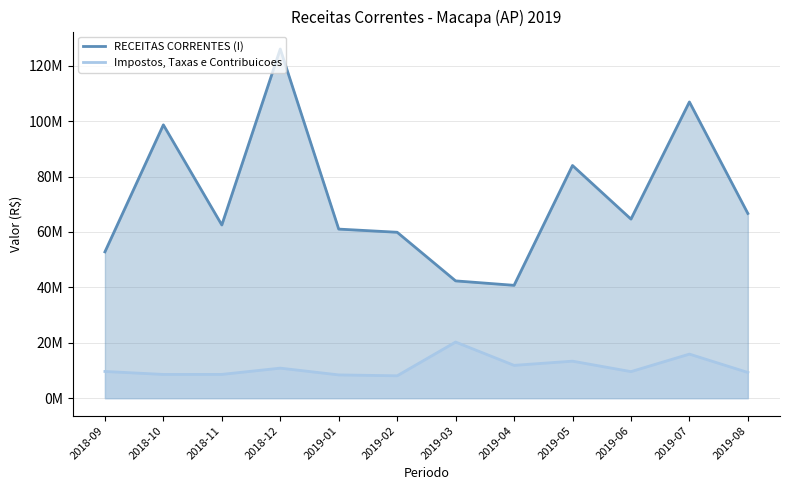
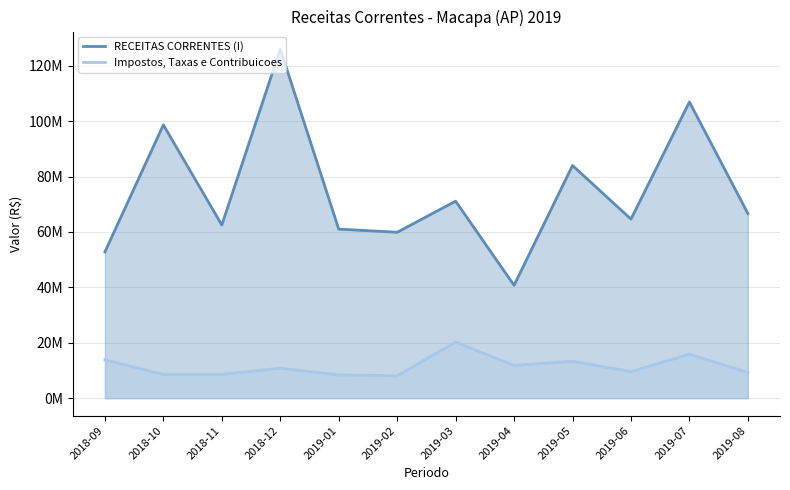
  {
    "RECEITAS CORRENTES (I)": {
      "2018-09": 53000000,
      "2018-10": 99000000,
      "2018-11": 63000000,
      "2019-01": 61000000,
      "2019-02": 60000000,
-     "2019-03": 42000000,
+     "2019-03": 71000000,
      "2019-04": 41000000,
      "2019-05": 84000000,
      "2019-06": 65000000,
      "2019-07": 107000000,
      "2019-08": 67000000
    },
    "Impostos, Taxas e Contribuicoes": {
-     "2018-09": 10000000,
+     "2018-09": 14000000,
      "2018-10": 9000000,
      "2018-11": 9000000,
      "2018-12": 11000000,
      "2019-01": 8000000,
      "2019-02": 8000000,
      "2019-03": 20000000,
      "2019-04": 12000000,
      "2019-05": 13000000,
      "2019-06": 10000000,
      "2019-07": 16000000,
      "2019-08": 9000000
    }
  }
